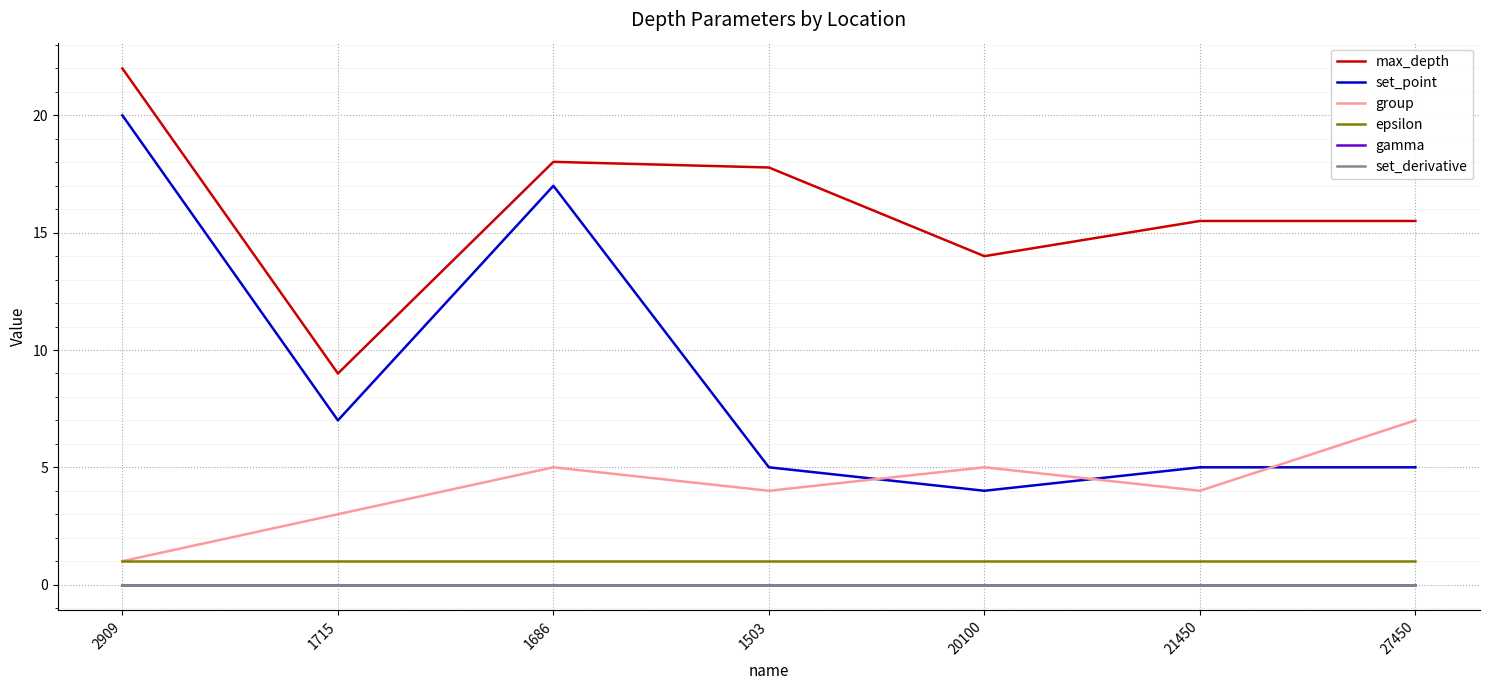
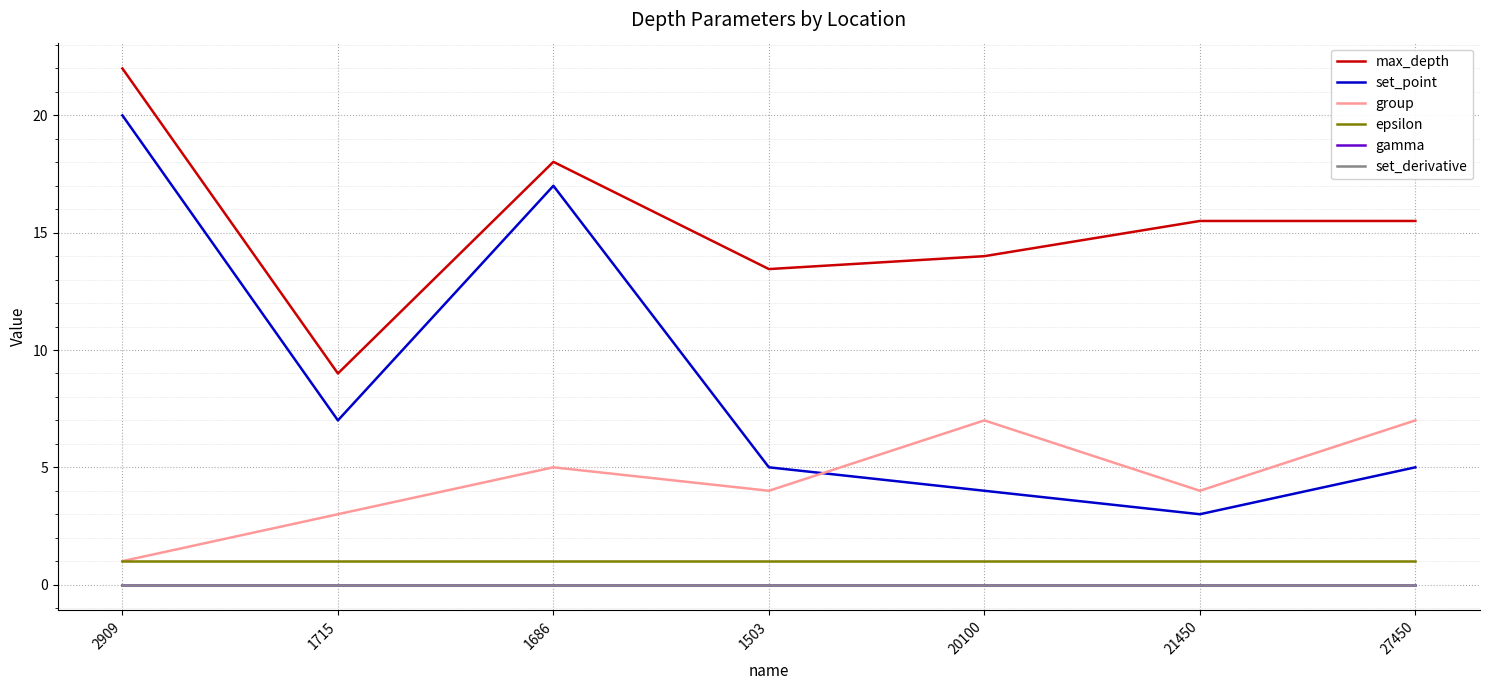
  {
    "max_depth": {
      "2909": 22.0,
      "1715": 9.0,
      "1686": 18.0,
-     "1503": 17.8,
+     "1503": 13.5,
      "20100": 14.0,
      "21450": 15.5,
      "27450": 15.5
    },
    "set_point": {
      "2909": 20,
      "1715": 7,
      "1686": 17,
      "1503": 5,
      "20100": 4,
-     "21450": 5,
+     "21450": 3,
      "27450": 5
    },
    "group": {
      "1715": 3,
      "1686": 5,
      "1503": 4,
-     "20100": 5,
+     "20100": 7,
      "21450": 4,
      "27450": 7
    },
    "epsilon": {
      "1715": 1.0,
      "1686": 1.0,
      "1503": 1.0,
      "20100": 1.0,
      "21450": 1.0,
      "27450": 1.0
    },
    "set_derivative": {
      "2909": 0.0,
      "1715": 0.0,
      "1686": 0.0,
      "1503": 0.0,
      "20100": 0.0,
      "21450": 0.0,
      "27450": 0.0
    }
  }
